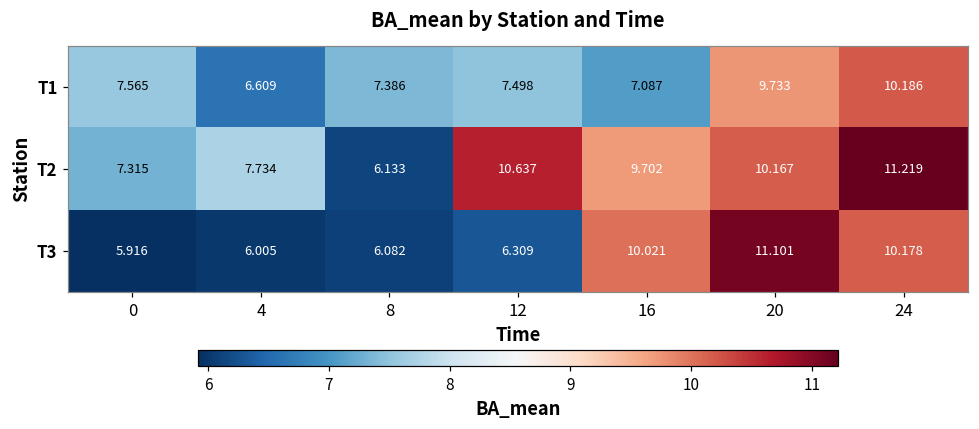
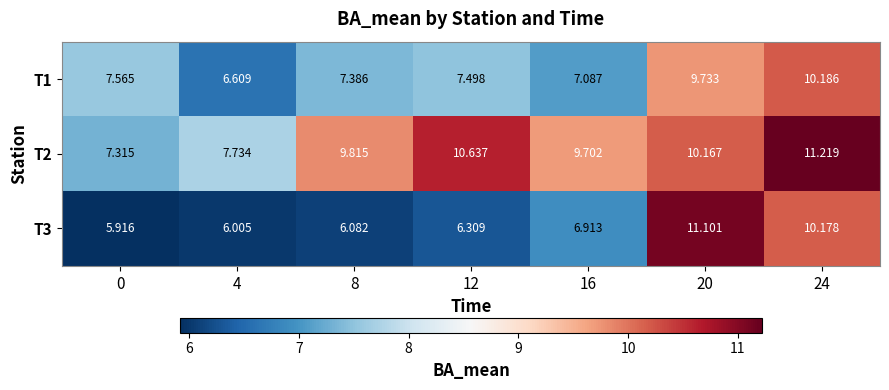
  {
    "T1": {
      "0": 7.565,
      "4": 6.609,
      "8": 7.386,
      "12": 7.498,
      "16": 7.087,
      "20": 9.733,
      "24": 10.186
    },
    "T2": {
      "0": 7.315,
      "4": 7.734,
-     "8": 6.133,
+     "8": 9.815,
      "12": 10.637,
      "16": 9.702,
      "20": 10.167,
      "24": 11.219
    },
    "T3": {
      "0": 5.916,
      "4": 6.005,
      "8": 6.082,
      "12": 6.309,
-     "16": 10.021,
+     "16": 6.913,
      "20": 11.101,
      "24": 10.178
    }
  }
